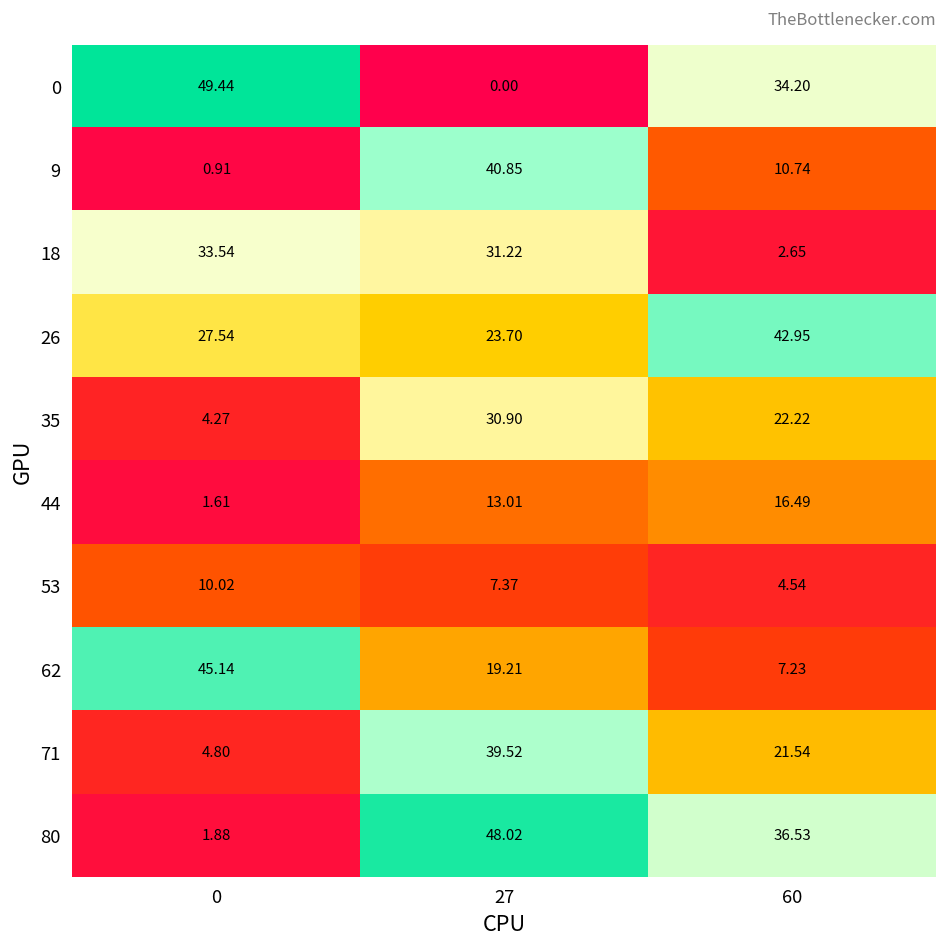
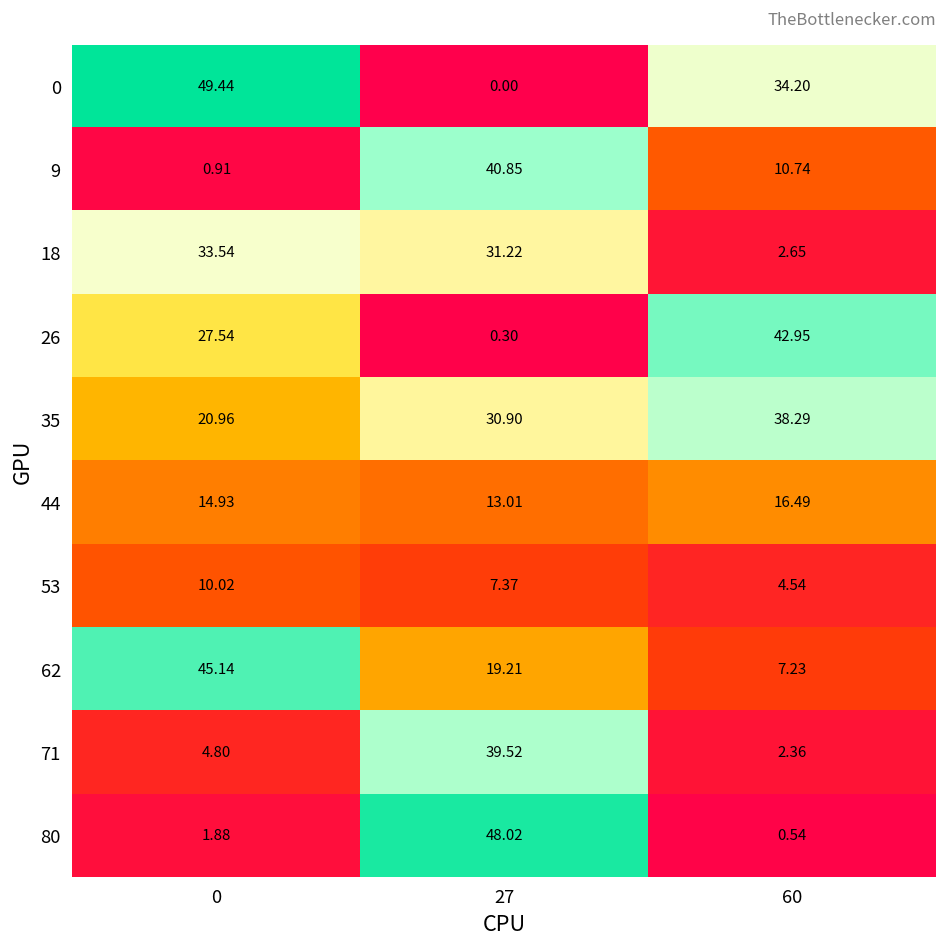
  {
    "0": {
      "0": 49.44,
      "27": 0.00,
      "60": 34.20
    },
    "9": {
      "0": 0.91,
      "27": 40.85,
      "60": 10.74
    },
    "18": {
      "0": 33.54,
      "27": 31.22,
      "60": 2.65
    },
    "26": {
      "0": 27.54,
-     "27": 23.70,
+     "27": 0.30,
      "60": 42.95
    },
    "35": {
-     "0": 4.27,
+     "0": 20.96,
      "27": 30.90,
-     "60": 22.22
+     "60": 38.29
    },
    "44": {
-     "0": 1.61,
+     "0": 14.93,
      "27": 13.01,
      "60": 16.49
    },
    "53": {
      "0": 10.02,
      "27": 7.37,
      "60": 4.54
    },
    "62": {
      "0": 45.14,
      "27": 19.21,
      "60": 7.23
    },
    "71": {
      "0": 4.80,
      "27": 39.52,
-     "60": 21.54
+     "60": 2.36
    },
    "80": {
      "0": 1.88,
      "27": 48.02,
-     "60": 36.53
+     "60": 0.54
    }
  }
